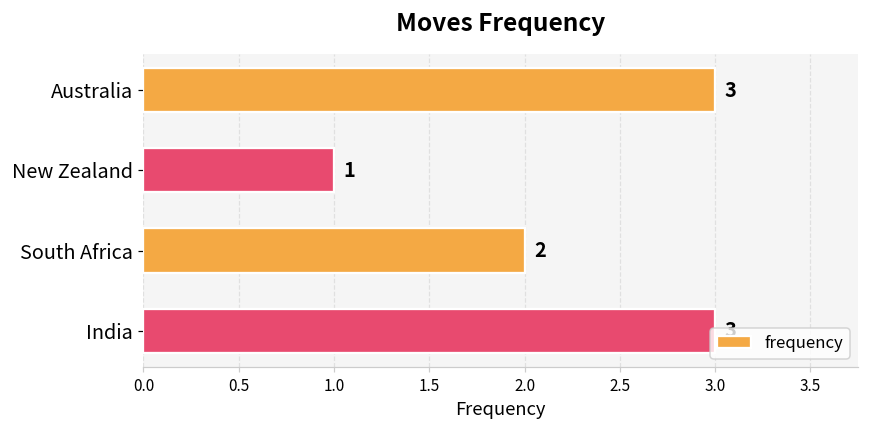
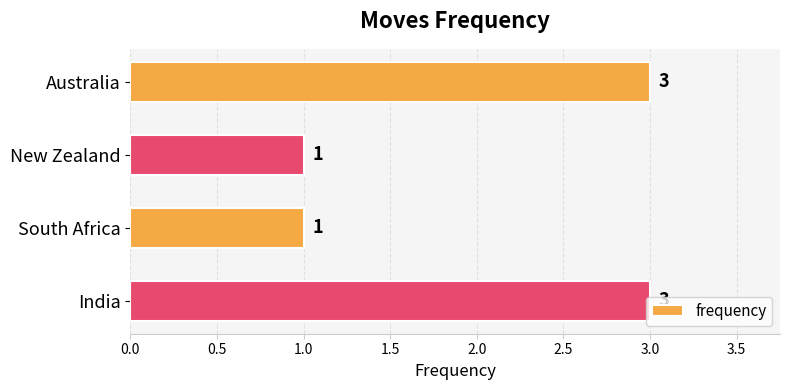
  {
    "Australia": 3,
    "New Zealand": 1,
-   "South Africa": 2
+   "South Africa": 1
  }
